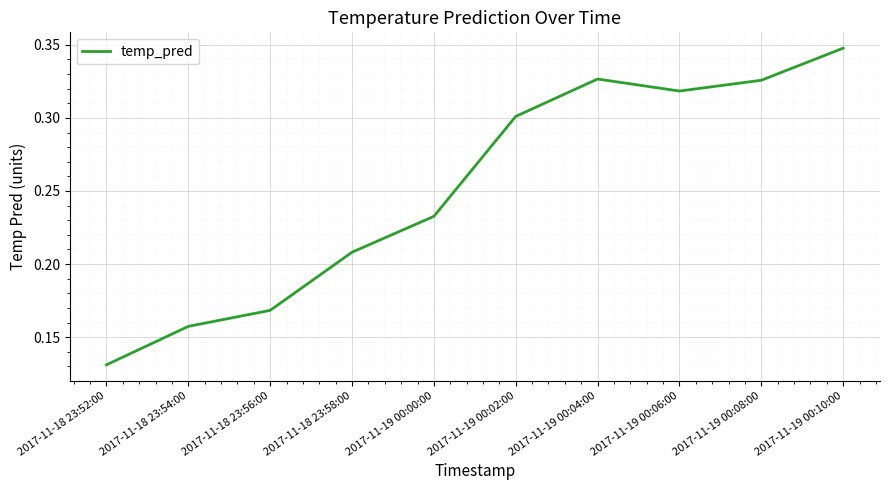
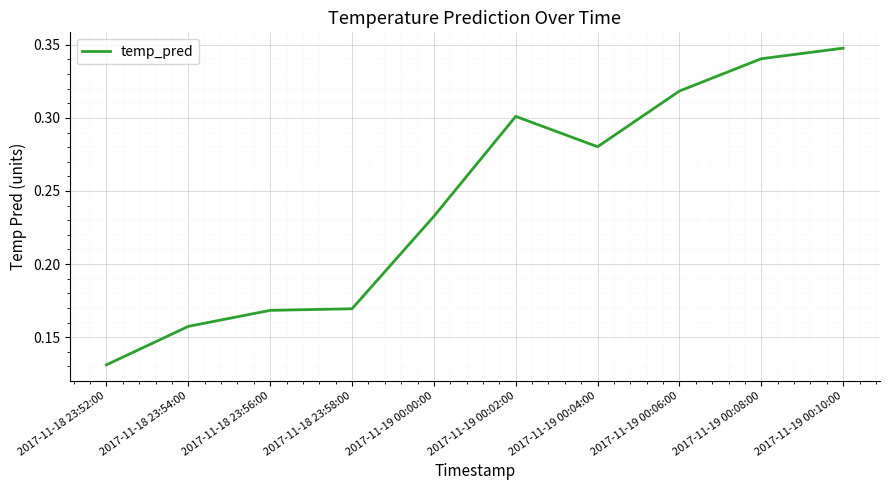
  {
    "2017-11-18 23:52:00": 0.131,
    "2017-11-18 23:54:00": 0.157,
    "2017-11-18 23:56:00": 0.168,
-   "2017-11-18 23:58:00": 0.208,
+   "2017-11-18 23:58:00": 0.169,
    "2017-11-19 00:00:00": 0.233,
    "2017-11-19 00:02:00": 0.301,
-   "2017-11-19 00:04:00": 0.327,
+   "2017-11-19 00:04:00": 0.280,
    "2017-11-19 00:06:00": 0.318,
-   "2017-11-19 00:08:00": 0.326,
+   "2017-11-19 00:08:00": 0.340,
    "2017-11-19 00:10:00": 0.348
  }
